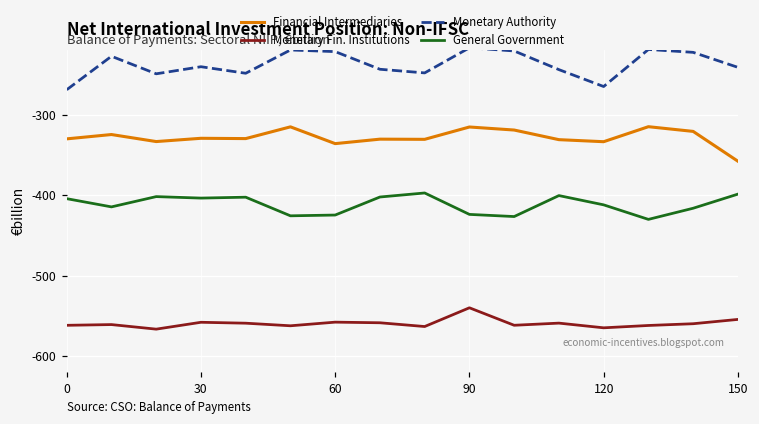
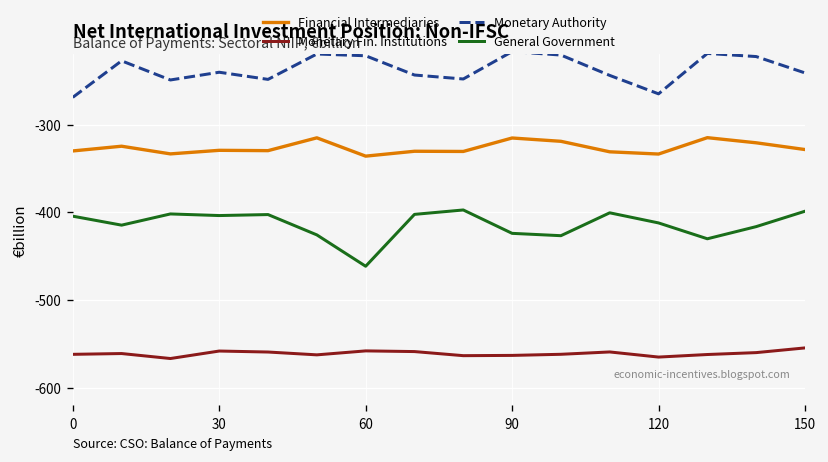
  {
    "Financial Intermediaries": {
      "0": -330,
      "30": -330,
      "60": -340,
      "90": -320,
      "120": -330,
-     "150": -360
+     "150": -330
    },
    "Monetary Fin. Institutions": {
      "0": -560,
      "30": -560,
      "60": -560,
-     "90": -540,
+     "90": -560,
      "120": -560,
      "150": -550
    },
    "Monetary Authority": {
      "0": -270,
      "30": -240,
      "60": -220,
      "120": -270,
      "150": -240
    },
    "General Government": {
      "0": -400,
      "30": -400,
-     "60": -420,
+     "60": -460,
      "90": -420,
      "120": -410,
      "150": -400
    }
  }
